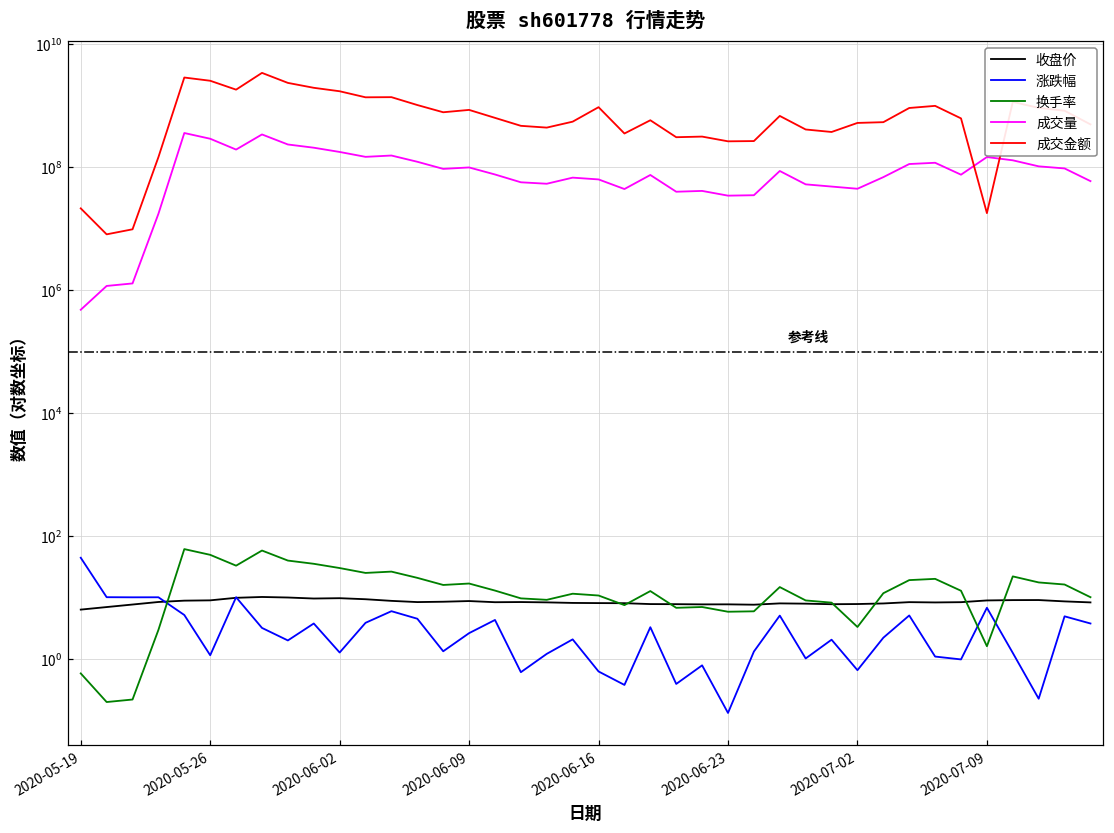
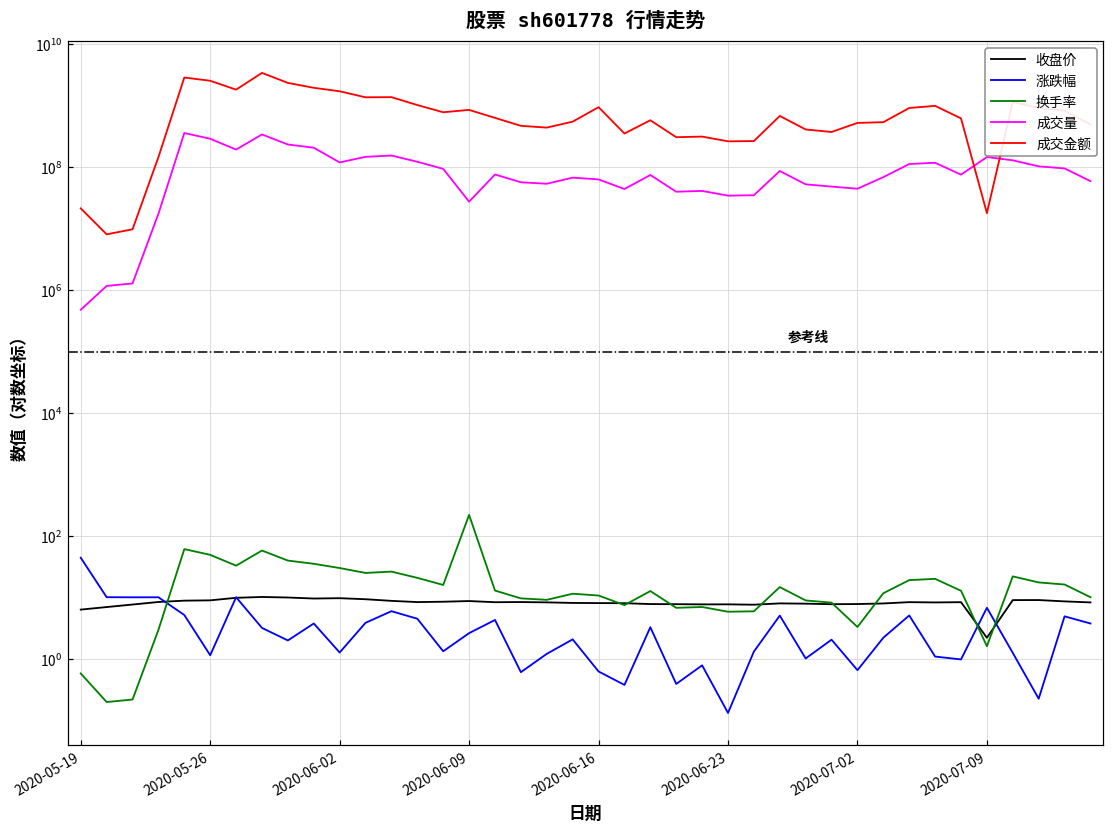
  {
    "收盘价": {
      "2020-05-19": 6,
      "2020-05-26": 9,
      "2020-06-02": 10,
      "2020-06-09": 9,
      "2020-06-16": 8,
      "2020-06-23": 8,
      "2020-07-02": 8,
-     "2020-07-09": 9
+     "2020-07-09": 2.2
    },
    "涨跌幅": {
      "2020-05-19": 40,
      "2020-05-26": 1.1,
      "2020-06-02": 1.3,
      "2020-06-09": 3,
      "2020-06-16": 0.6,
      "2020-06-23": 0.13,
      "2020-07-02": 0.6,
      "2020-07-09": 7
    },
    "换手率": {
      "2020-05-19": 0.6,
      "2020-05-26": 50,
      "2020-06-02": 30,
-     "2020-06-09": 17,
+     "2020-06-09": 220,
      "2020-06-16": 11,
      "2020-06-23": 6,
      "2020-07-02": 3,
      "2020-07-09": 1.6
    },
    "成交量": {
      "2020-05-19": 500000,
      "2020-05-26": 300000000,
-     "2020-06-02": 180000000,
-     "2020-06-09": 100000000,
+     "2020-06-02": 120000000,
+     "2020-06-09": 30000000,
      "2020-06-16": 60000000,
      "2020-06-23": 30000000,
      "2020-07-02": 40000000
    },
    "成交金额": {
      "2020-05-19": 21000000,
      "2020-05-26": 3000000000,
      "2020-06-02": 1700000000,
      "2020-06-09": 900000000,
      "2020-06-16": 1000000000,
      "2020-06-23": 300000000,
      "2020-07-02": 500000000,
      "2020-07-09": 18000000
    }
  }
